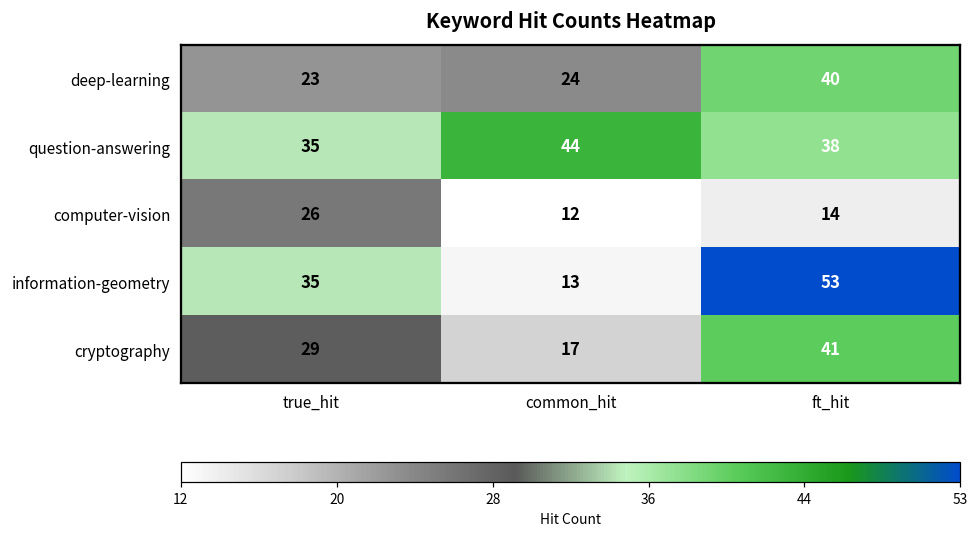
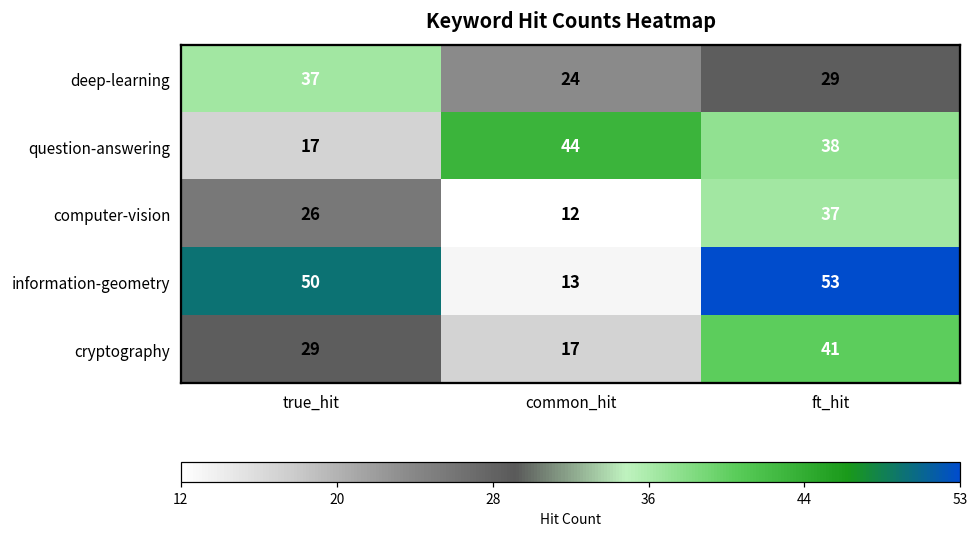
  {
    "deep-learning": {
-     "true_hit": 23,
+     "true_hit": 37,
      "common_hit": 24,
-     "ft_hit": 40
+     "ft_hit": 29
    },
    "question-answering": {
-     "true_hit": 35,
+     "true_hit": 17,
      "common_hit": 44,
      "ft_hit": 38
    },
    "computer-vision": {
      "true_hit": 26,
      "common_hit": 12,
-     "ft_hit": 14
+     "ft_hit": 37
    },
    "information-geometry": {
-     "true_hit": 35,
+     "true_hit": 50,
      "common_hit": 13,
      "ft_hit": 53
    },
    "cryptography": {
      "true_hit": 29,
      "common_hit": 17,
      "ft_hit": 41
    }
  }
